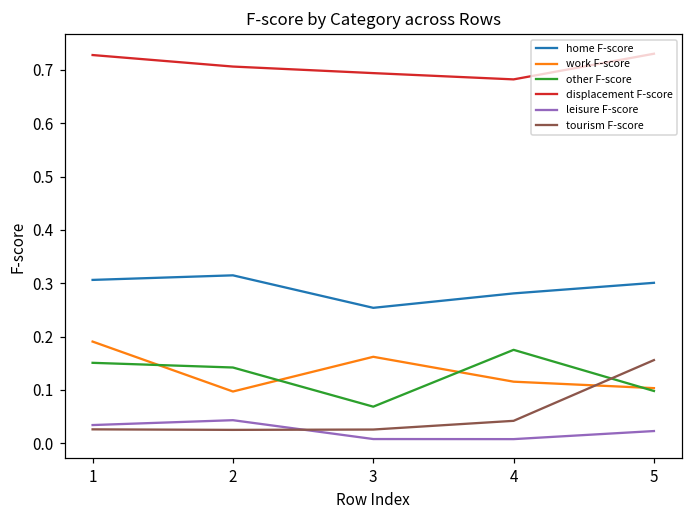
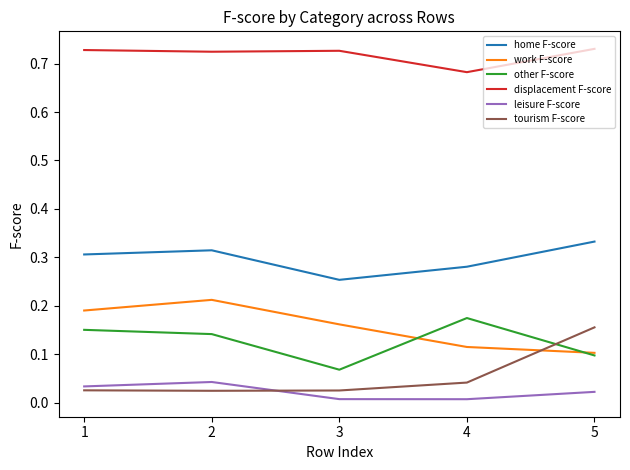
  {
    "home F-score": {
      "1": 0.31,
      "2": 0.31,
      "3": 0.25,
      "4": 0.28,
-     "5": 0.30
+     "5": 0.33
    },
    "work F-score": {
      "1": 0.19,
-     "2": 0.10,
+     "2": 0.21,
      "3": 0.16,
      "4": 0.12,
      "5": 0.10
    },
    "other F-score": {
      "1": 0.15,
      "2": 0.14,
      "3": 0.07,
      "4": 0.18,
      "5": 0.10
    },
    "displacement F-score": {
      "1": 0.73,
-     "2": 0.71,
-     "3": 0.69,
+     "2": 0.72,
+     "3": 0.73,
      "4": 0.68
    },
    "leisure F-score": {
      "1": 0.03,
      "2": 0.04,
      "3": 0.01,
      "4": 0.01,
      "5": 0.02
    },
    "tourism F-score": {
      "1": 0.03,
      "2": 0.03,
      "3": 0.03,
      "4": 0.04,
      "5": 0.16
    }
  }
